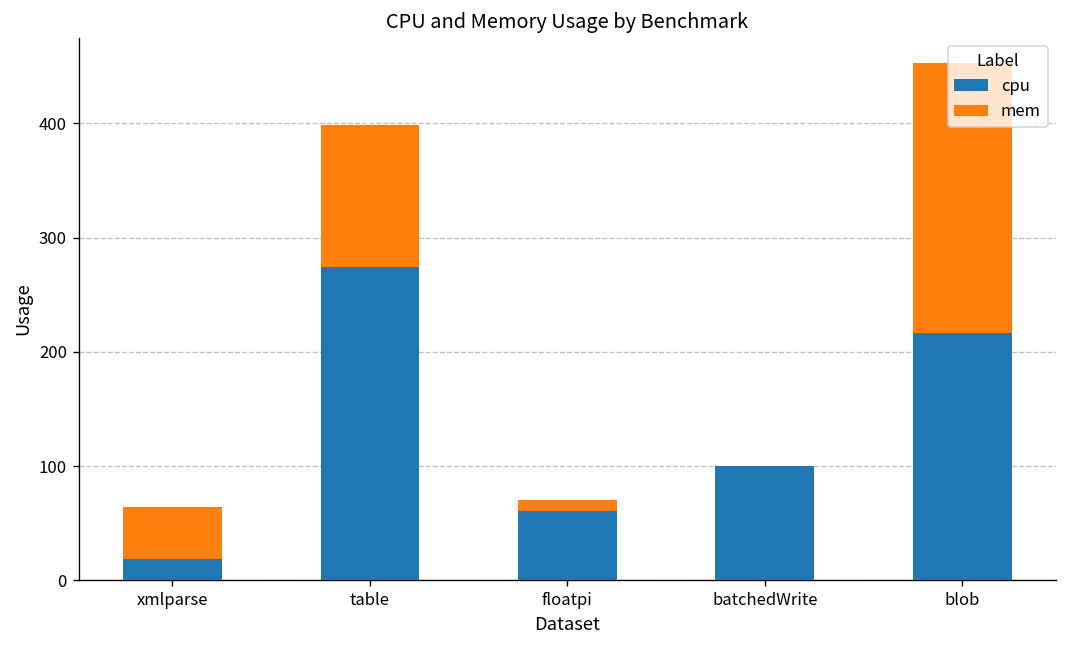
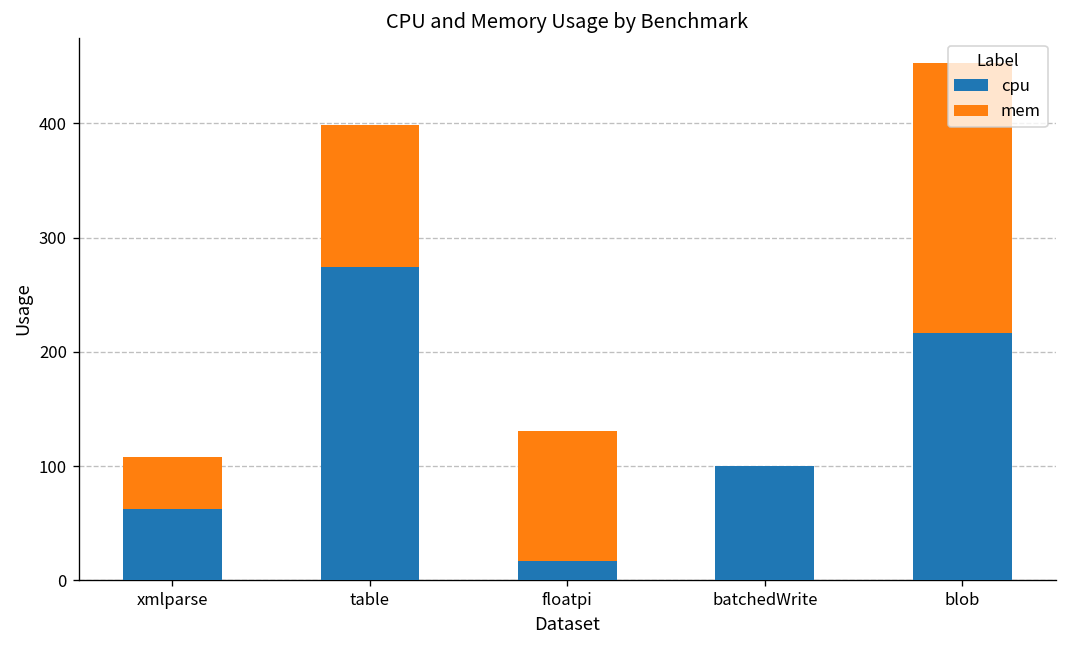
  {
    "cpu": {
-     "xmlparse": 20,
+     "xmlparse": 60,
      "table": 270,
-     "floatpi": 60,
+     "floatpi": 20,
      "batchedWrite": 100,
      "blob": 220
    },
    "mem": {
      "xmlparse": 50,
      "table": 120,
-     "floatpi": 10
+     "floatpi": 110
    }
  }
